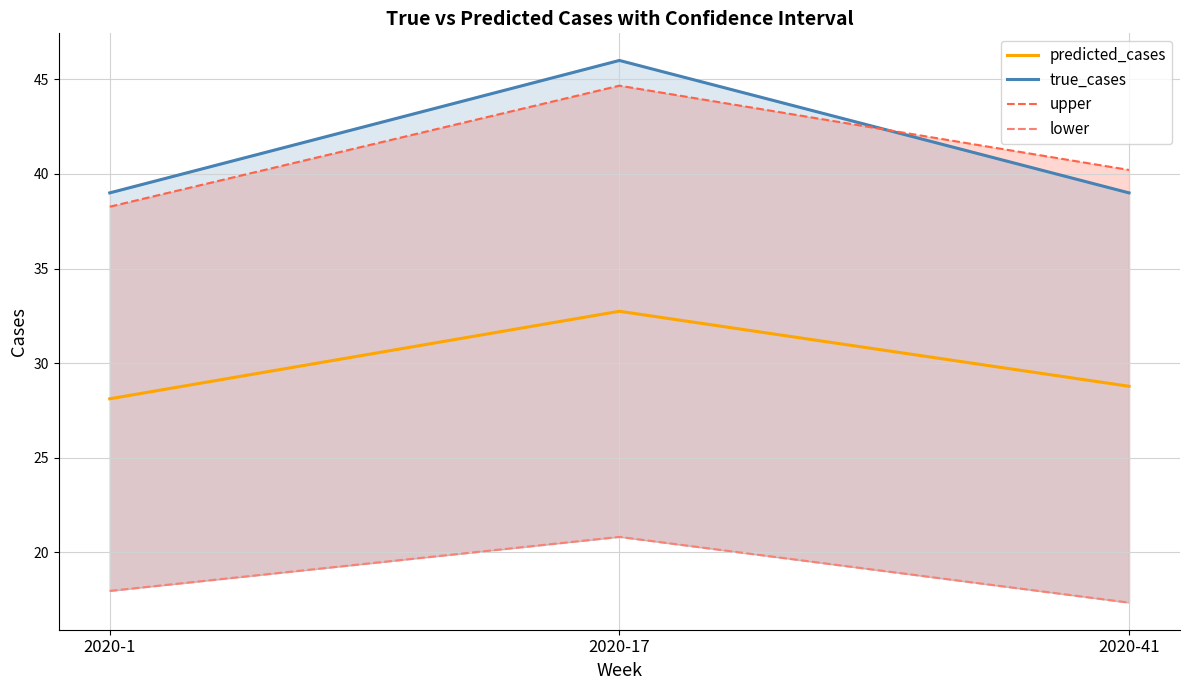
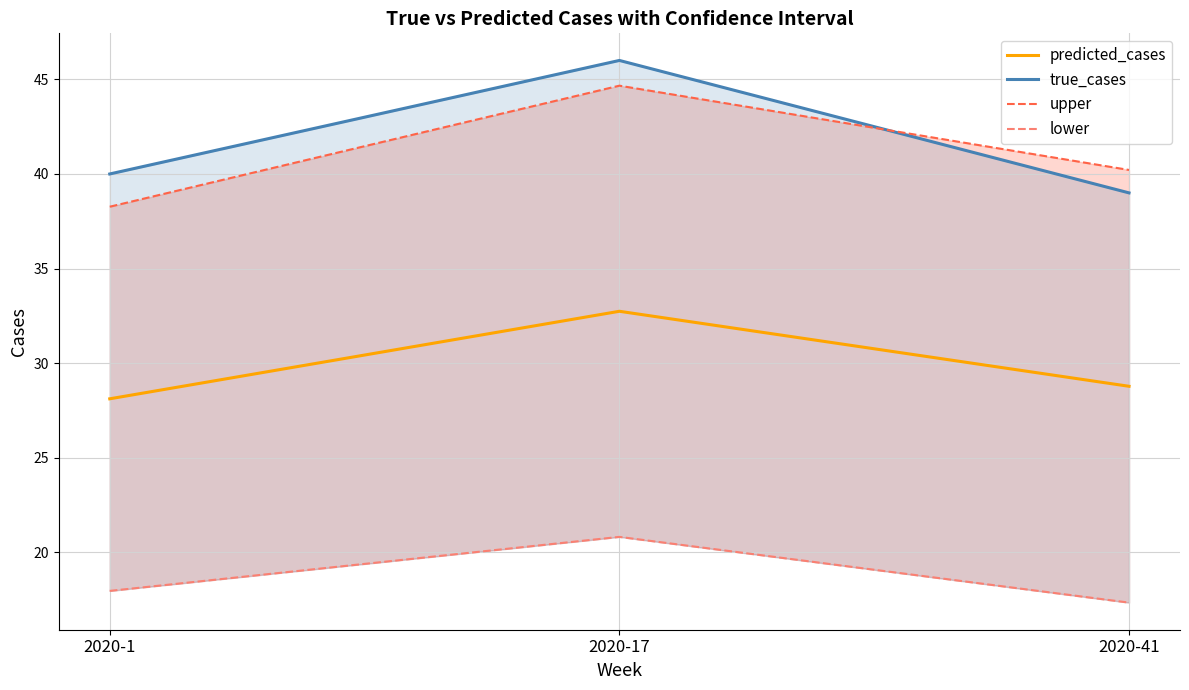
  {
    "true_cases": {
-     "2020-1": 39,
+     "2020-1": 40,
      "2020-17": 46,
      "2020-41": 39
    }
  }
